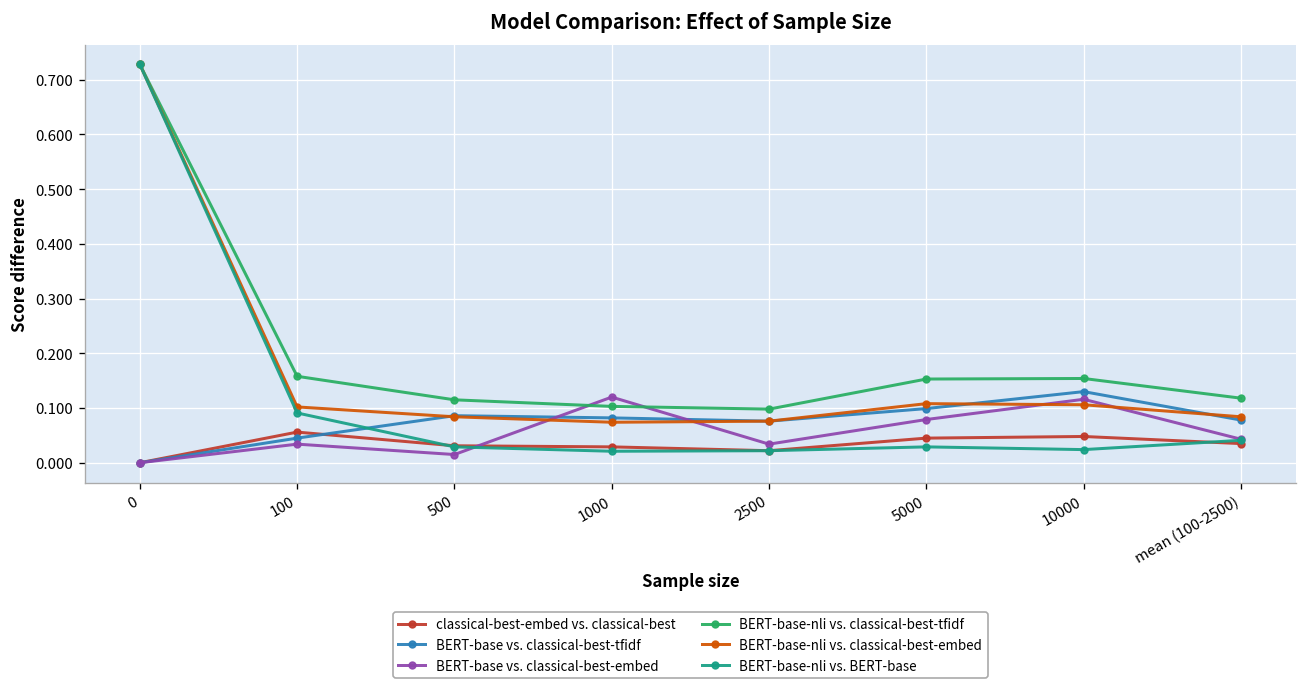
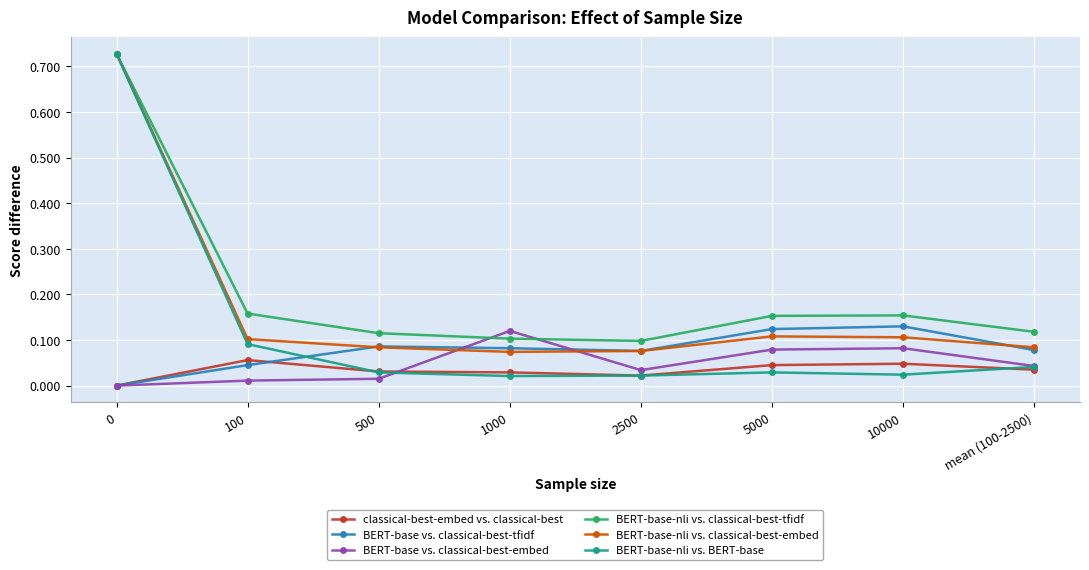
  {
    "BERT-base vs. classical-best-tfidf": {
      "100": 0.05,
      "1000": 0.08,
-     "5000": 0.10,
+     "5000": 0.12,
      "10000": 0.13,
      "mean (100-2500)": 0.08
    },
    "BERT-base vs. classical-best-embed": {
-     "100": 0.03,
+     "100": 0.01,
      "500": 0.02,
      "1000": 0.12,
      "2500": 0.03,
      "5000": 0.08,
-     "10000": 0.12
+     "10000": 0.08
    }
  }
